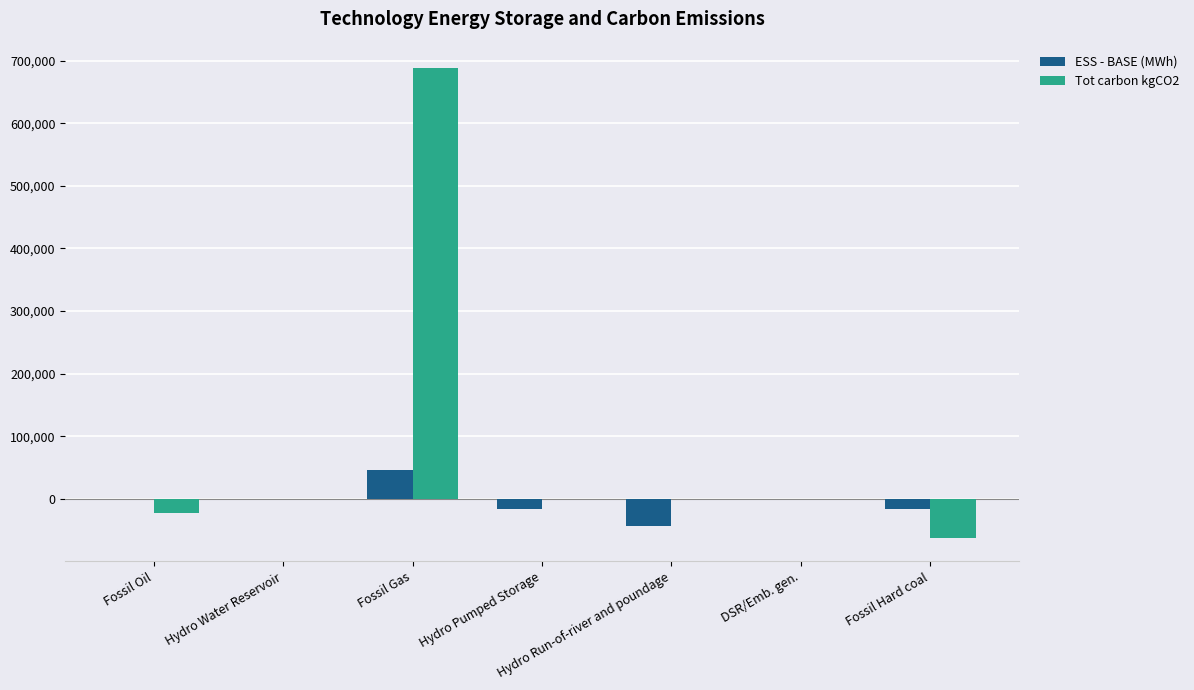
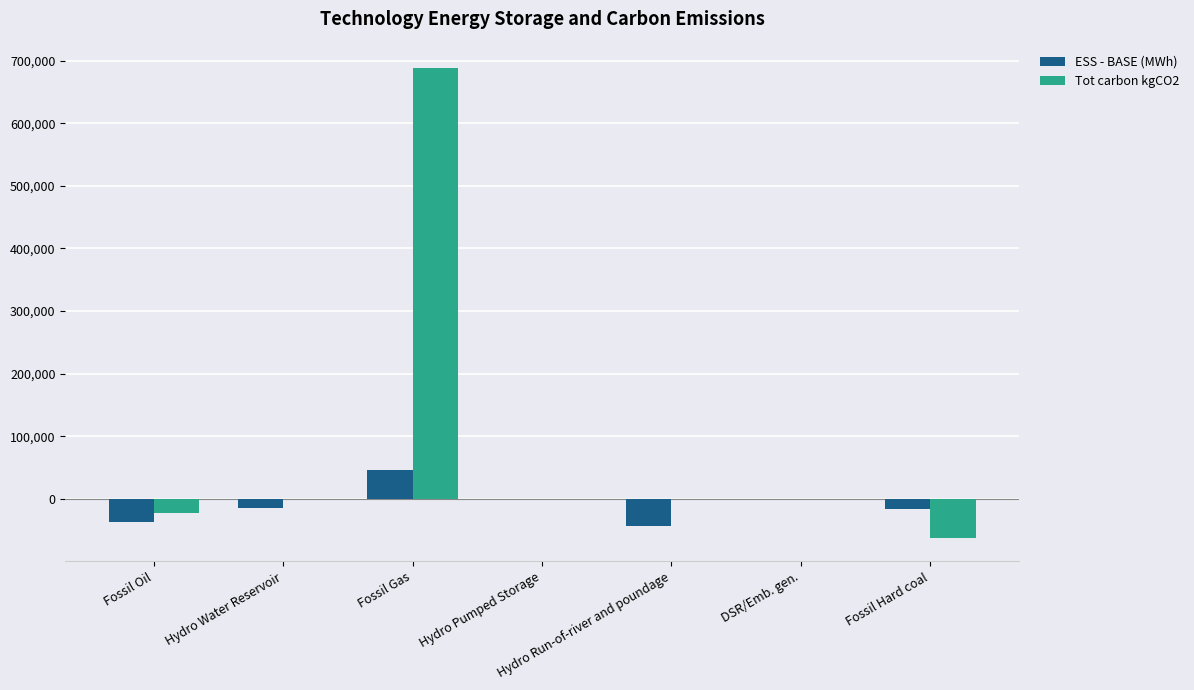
  {
    "ESS - BASE (MWh)": {
-     "Fossil Oil": "0",
-     "Hydro Water Reservoir": "0",
+     "Fossil Oil": "-40,000",
+     "Hydro Water Reservoir": "-20,000",
      "Fossil Gas": "50,000",
-     "Hydro Pumped Storage": "-20,000",
+     "Hydro Pumped Storage": "0",
      "Hydro Run-of-river and poundage": "-40,000",
      "Fossil Hard coal": "-20,000"
    },
    "Tot carbon kgCO2": {
      "Fossil Oil": "-20,000",
      "Hydro Water Reservoir": "0",
      "Fossil Gas": "690,000",
      "Hydro Pumped Storage": "0",
      "Hydro Run-of-river and poundage": "0",
      "DSR/Emb. gen.": "0",
      "Fossil Hard coal": "-60,000"
    }
  }
